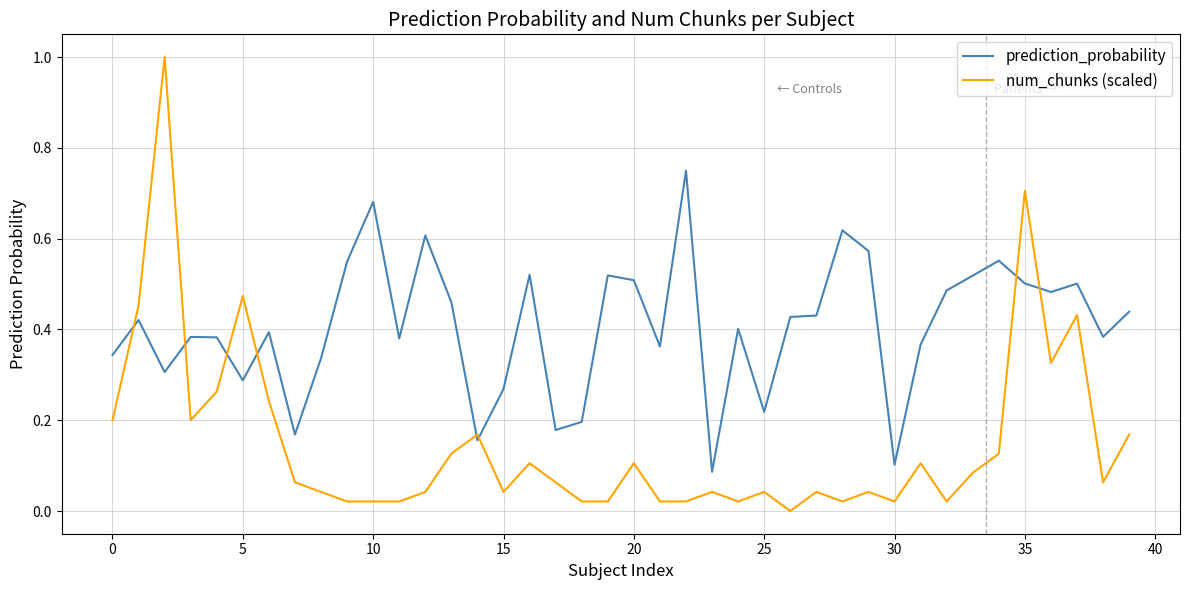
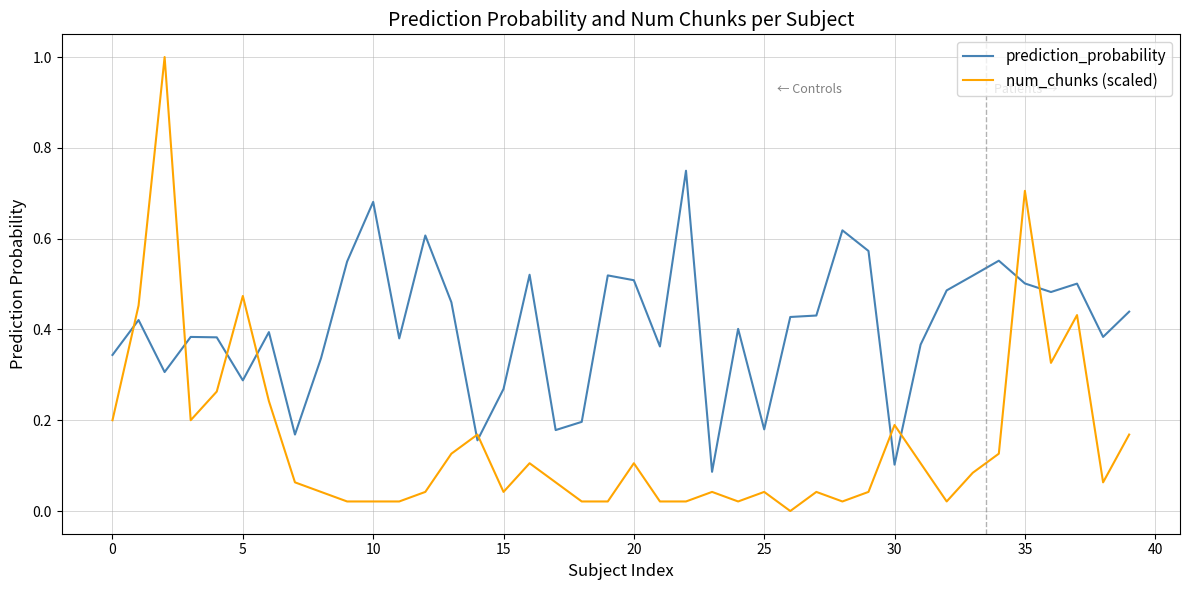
  {
    "prediction_probability": {
      "0": 0.34,
      "5": 0.29,
      "10": 0.68,
      "15": 0.27,
      "20": 0.51,
-     "25": 0.22,
+     "25": 0.18,
      "30": 0.10,
      "35": 0.50
    },
    "num_chunks (scaled)": {
      "0": 0.20,
      "5": 0.47,
      "10": 0.02,
      "15": 0.04,
      "20": 0.11,
      "25": 0.04,
-     "30": 0.02,
+     "30": 0.19,
      "35": 0.71
    }
  }
